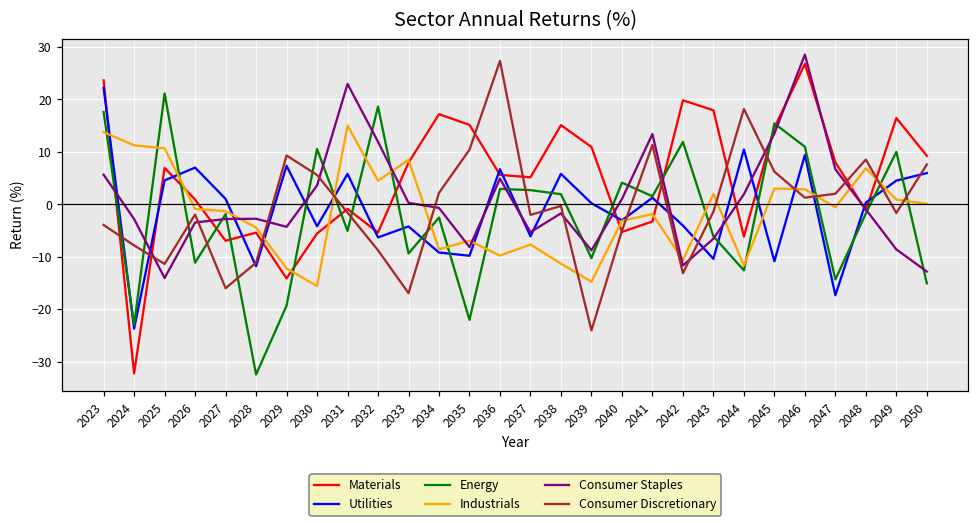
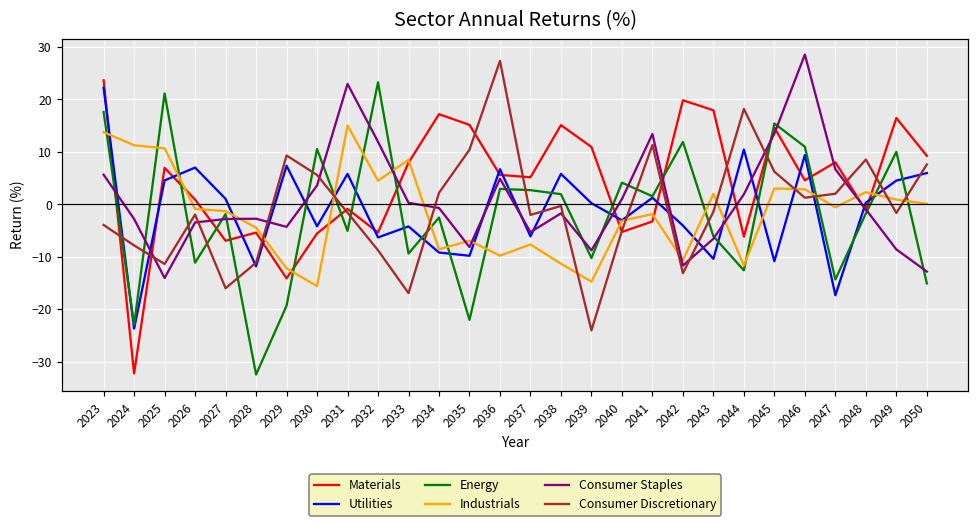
  {
    "Materials": {
      "2023": 24,
      "2024": -32,
      "2025": 7,
      "2026": 1,
      "2027": -7,
      "2028": -5,
      "2029": -14,
      "2030": -6,
      "2031": -1,
      "2032": -5,
      "2033": 8,
      "2034": 17,
      "2035": 15,
      "2036": 6,
      "2037": 5,
      "2038": 15,
      "2039": 11,
      "2041": -3,
      "2042": 20,
      "2043": 18,
      "2044": -6,
      "2045": 15,
-     "2046": 27,
+     "2046": 5,
      "2047": 8,
      "2049": 16,
      "2050": 9
    },
    "Utilities": {
      "2023": 22,
      "2024": -24,
      "2025": 5,
      "2026": 7,
      "2027": 1,
      "2028": -12,
      "2029": 7,
      "2030": -4,
      "2031": 6,
      "2032": -6,
      "2033": -4,
      "2034": -9,
      "2035": -10,
      "2036": 7,
      "2037": -6,
      "2038": 6,
      "2039": 0,
      "2042": -4,
      "2043": -10,
      "2044": 10,
      "2045": -11,
      "2046": 9,
      "2047": -17,
      "2048": 0,
      "2049": 5,
      "2050": 6
    },
    "Energy": {
      "2023": 18,
      "2024": -23,
      "2025": 21,
      "2026": -11,
      "2027": -2,
      "2028": -32,
      "2029": -19,
      "2030": 11,
      "2031": -5,
-     "2032": 19,
+     "2032": 23,
      "2033": -9,
      "2034": -3,
      "2035": -22,
      "2036": 3,
      "2037": 3,
      "2038": 2,
      "2039": -10,
      "2040": 4,
      "2042": 12,
      "2044": -13,
      "2045": 15,
      "2046": 11,
      "2047": -14,
      "2048": -2,
      "2049": 10,
      "2050": -15
    },
    "Industrials": {
      "2023": 14,
      "2024": 11,
      "2025": 11,
      "2026": -1,
      "2027": -1,
      "2028": -4,
      "2029": -12,
      "2030": -16,
      "2031": 15,
      "2032": 4,
      "2033": 8,
      "2034": -9,
      "2035": -7,
      "2036": -10,
      "2037": -8,
      "2038": -11,
      "2039": -15,
      "2041": -2,
      "2042": -11,
      "2043": 2,
      "2044": -12,
      "2045": 3,
      "2046": 3,
      "2047": -1,
-     "2048": 7,
+     "2048": 2,
      "2049": 1,
      "2050": 0
    },
    "Consumer Staples": {
      "2023": 6,
      "2024": -3,
      "2025": -14,
      "2026": -3,
      "2027": -3,
      "2028": -3,
      "2029": -4,
      "2030": 4,
      "2031": 23,
      "2032": 12,
      "2033": 0,
      "2034": -1,
      "2035": -8,
      "2036": 5,
      "2037": -5,
      "2038": -2,
      "2039": -9,
      "2040": 1,
      "2041": 13,
      "2042": -12,
      "2044": 2,
      "2045": 13,
      "2046": 29,
      "2047": 7,
      "2049": -9,
      "2050": -13
    },
    "Consumer Discretionary": {
      "2023": -4,
      "2024": -8,
      "2025": -11,
      "2026": -2,
      "2027": -16,
      "2028": -11,
      "2029": 9,
      "2030": 6,
      "2031": -2,
      "2032": -9,
      "2033": -17,
      "2034": 2,
      "2035": 10,
      "2036": 27,
      "2037": -2,
      "2038": 0,
      "2039": -24,
      "2041": 11,
      "2042": -13,
      "2043": -1,
      "2044": 18,
      "2045": 6,
      "2046": 1,
      "2047": 2,
      "2048": 9,
      "2049": -2,
      "2050": 8
    }
  }
